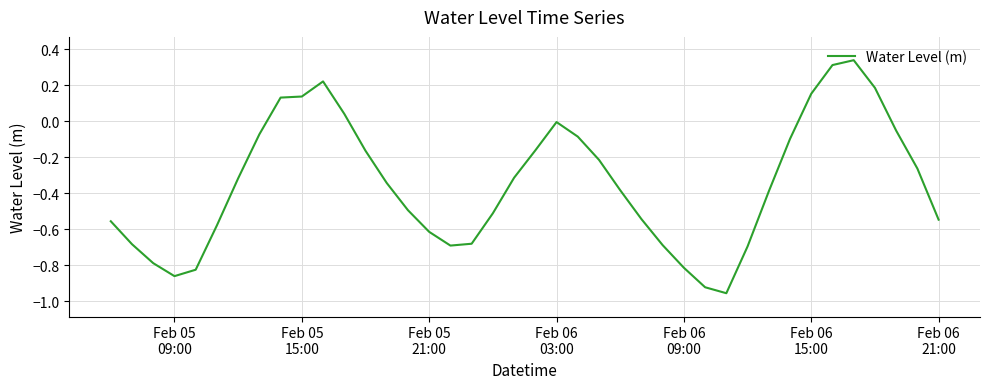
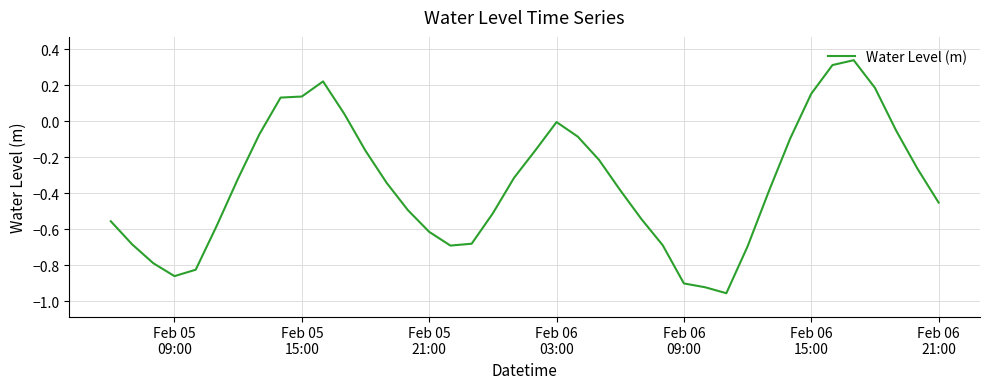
  {
    "Feb 05 09:00": -0.86,
    "Feb 05 15:00": 0.14,
    "Feb 05 21:00": -0.61,
    "Feb 06 03:00": -0.01,
-   "Feb 06 09:00": -0.81,
+   "Feb 06 09:00": -0.90,
    "Feb 06 15:00": 0.15,
-   "Feb 06 21:00": -0.55
+   "Feb 06 21:00": -0.45
  }
